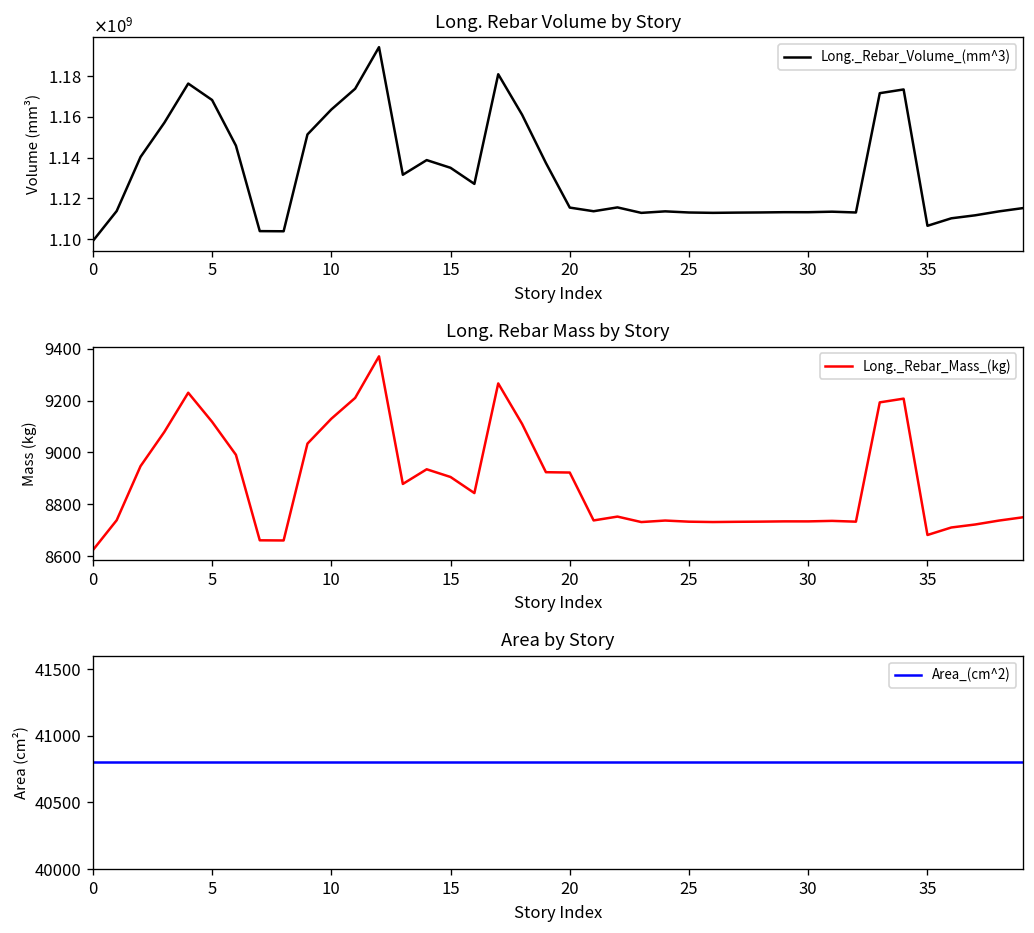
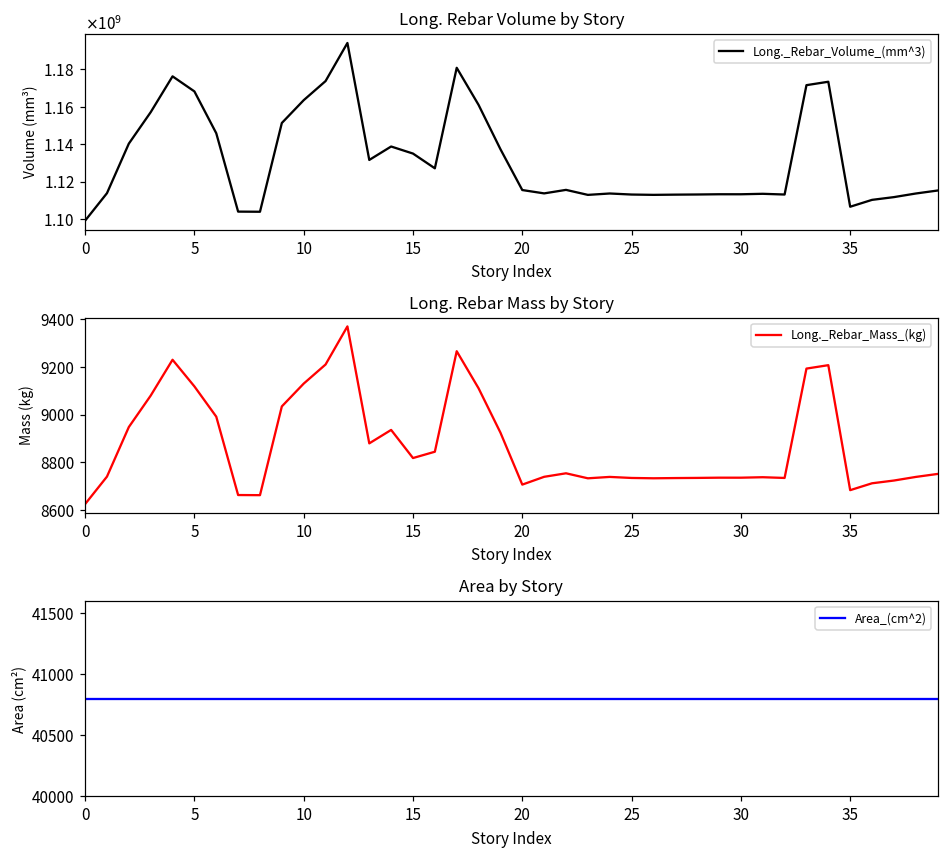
  {
    "Long. Rebar Volume by Story": {
      "0": 1099000000,
      "5": 1168000000,
      "10": 1164000000,
      "15": 1135000000,
      "20": 1115000000,
      "25": 1113000000,
      "30": 1113000000,
      "35": 1107000000
    },
    "Long. Rebar Mass by Story": {
      "0": 8620,
      "5": 9120,
      "10": 9130,
-     "15": 8910,
-     "20": 8920,
+     "15": 8820,
+     "20": 8710,
      "25": 8730,
      "30": 8730,
      "35": 8680
    },
    "Area by Story": {
      "0": 40800,
      "5": 40800,
      "10": 40800,
      "15": 40800,
      "20": 40800,
      "25": 40800,
      "30": 40800,
      "35": 40800
    }
  }
